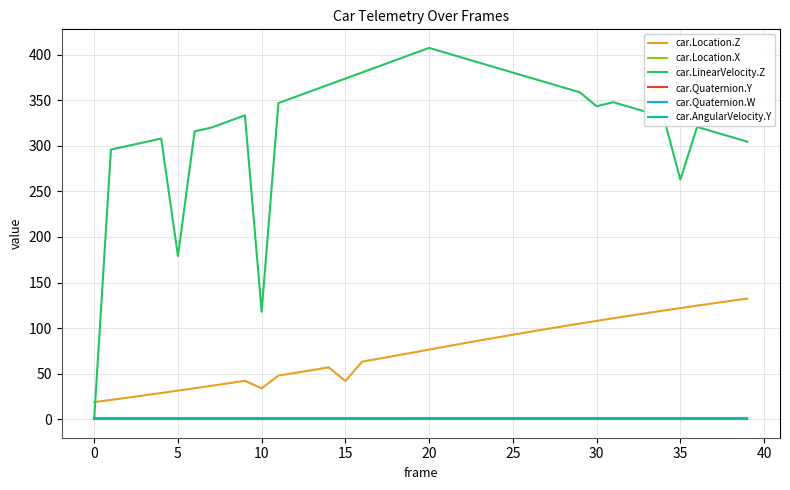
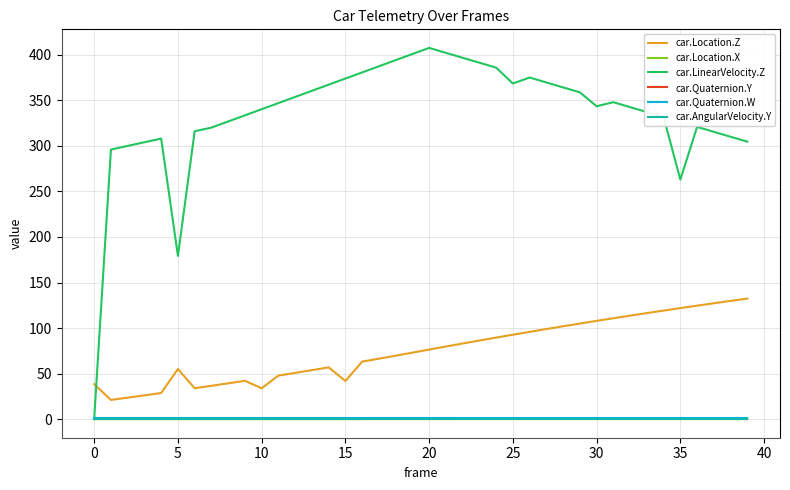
  {
    "car.Location.Z": {
-     "0": 20,
-     "5": 30,
+     "0": 40,
+     "5": 60,
      "10": 30,
      "15": 40,
      "20": 80,
      "25": 90,
      "30": 110,
      "35": 120
    },
    "car.LinearVelocity.Z": {
      "5": 180,
-     "10": 120,
+     "10": 340,
      "15": 370,
      "20": 410,
-     "25": 380,
+     "25": 370,
      "30": 340,
      "35": 260
    }
  }
